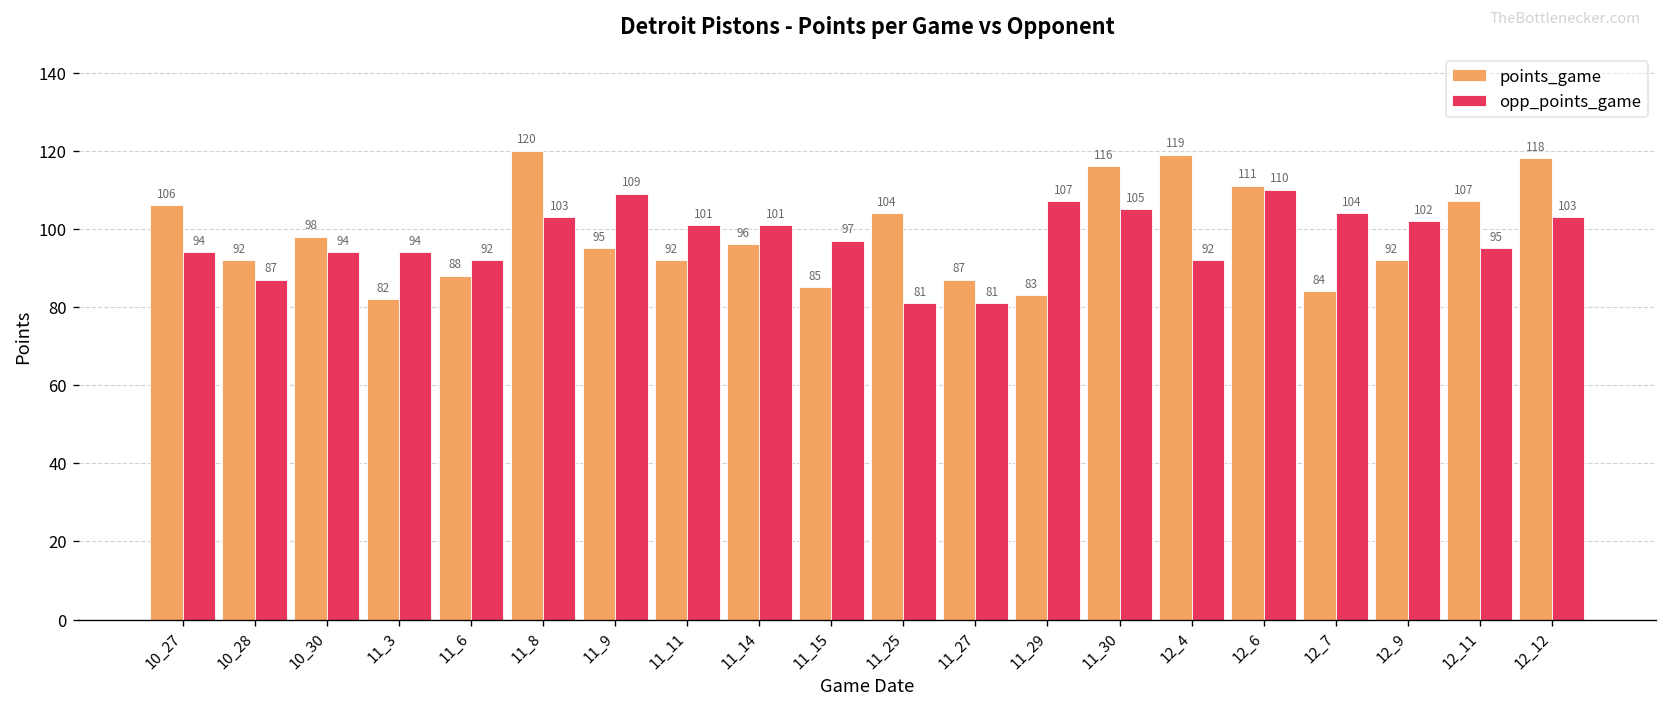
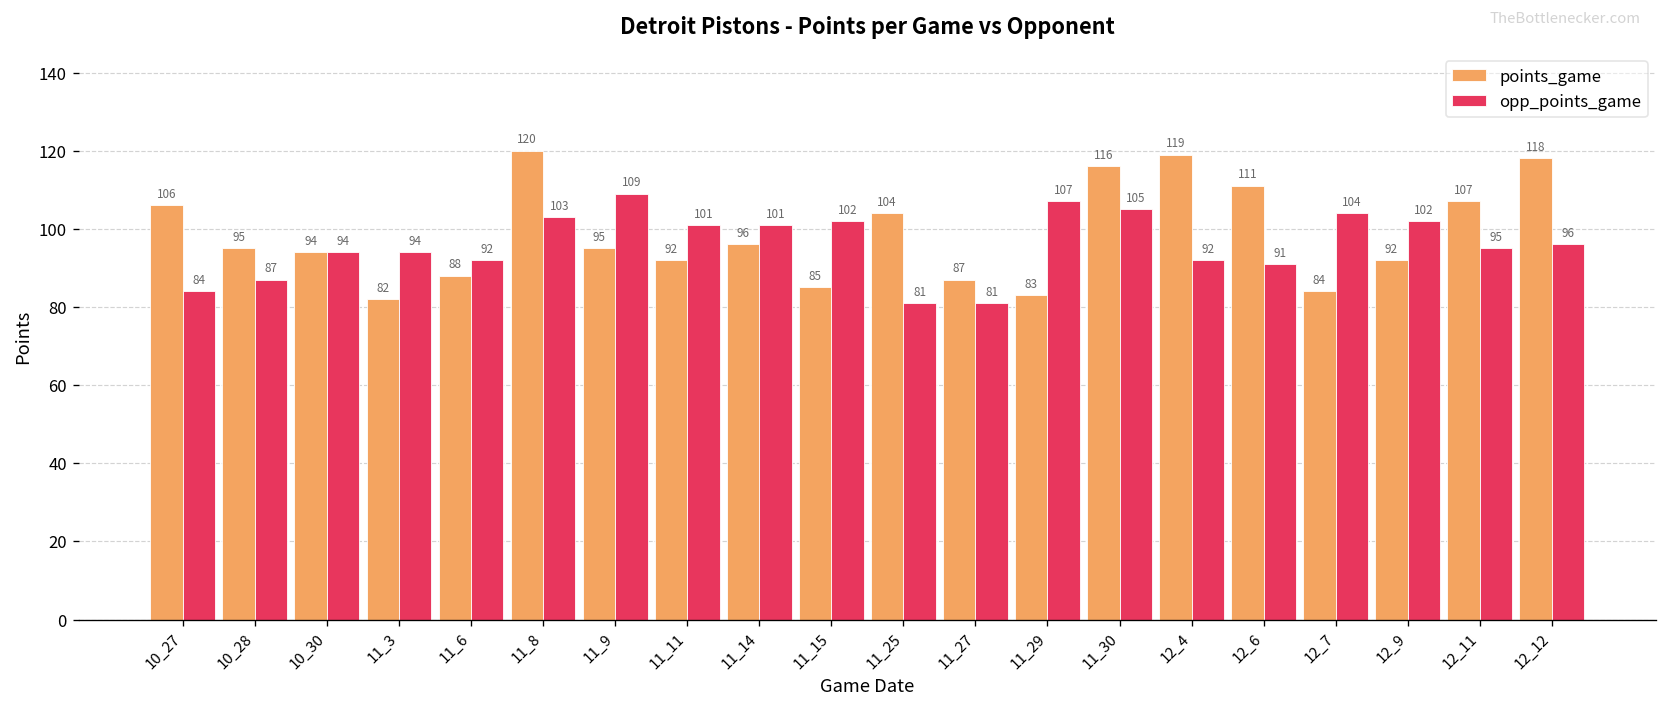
  {
    "points_game": {
      "10_27": 106,
-     "10_28": 92,
-     "10_30": 98,
+     "10_28": 95,
+     "10_30": 94,
      "11_3": 82,
      "11_6": 88,
      "11_8": 120,
      "11_9": 95,
      "11_11": 92,
      "11_14": 96,
      "11_15": 85,
      "11_25": 104,
      "11_27": 87,
      "11_29": 83,
      "11_30": 116,
      "12_4": 119,
      "12_6": 111,
      "12_7": 84,
      "12_9": 92,
      "12_11": 107,
      "12_12": 118
    },
    "opp_points_game": {
-     "10_27": 94,
+     "10_27": 84,
      "10_28": 87,
      "10_30": 94,
      "11_3": 94,
      "11_6": 92,
      "11_8": 103,
      "11_9": 109,
      "11_11": 101,
      "11_14": 101,
-     "11_15": 97,
+     "11_15": 102,
      "11_25": 81,
      "11_27": 81,
      "11_29": 107,
      "11_30": 105,
      "12_4": 92,
-     "12_6": 110,
+     "12_6": 91,
      "12_7": 104,
      "12_9": 102,
      "12_11": 95,
-     "12_12": 103
+     "12_12": 96
    }
  }
